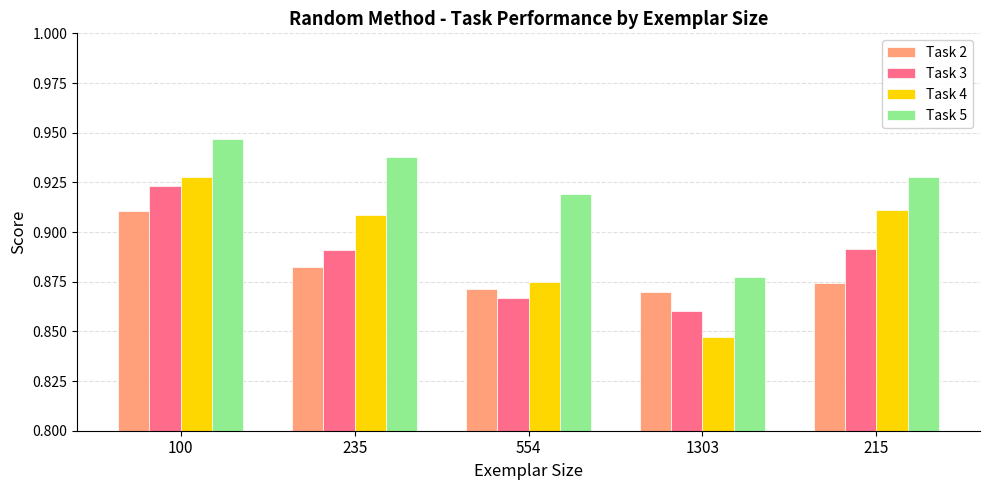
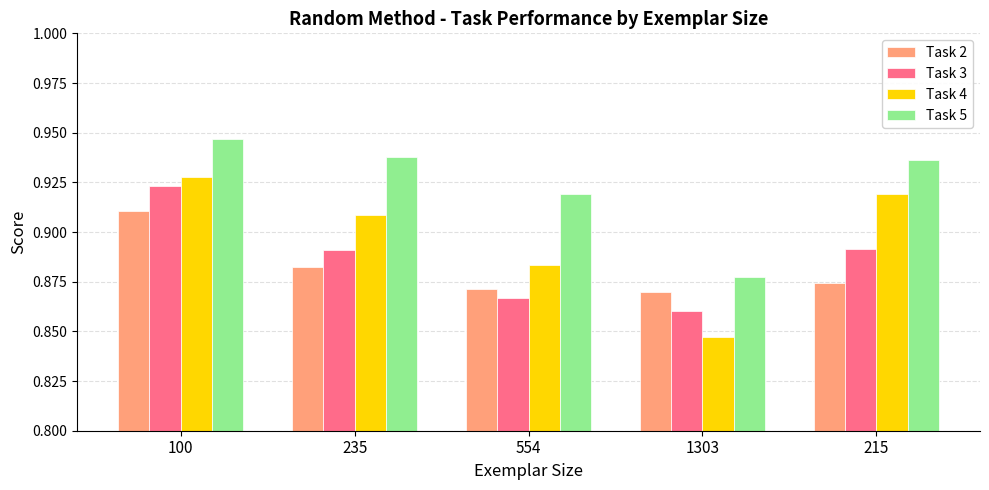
  {
    "Task 4": {
      "100": 0.928,
      "235": 0.908,
-     "554": 0.875,
+     "554": 0.884,
      "1303": 0.847,
-     "215": 0.911
+     "215": 0.919
    },
    "Task 5": {
      "100": 0.947,
      "235": 0.938,
      "554": 0.919,
      "1303": 0.877,
-     "215": 0.928
+     "215": 0.936
    }
  }
